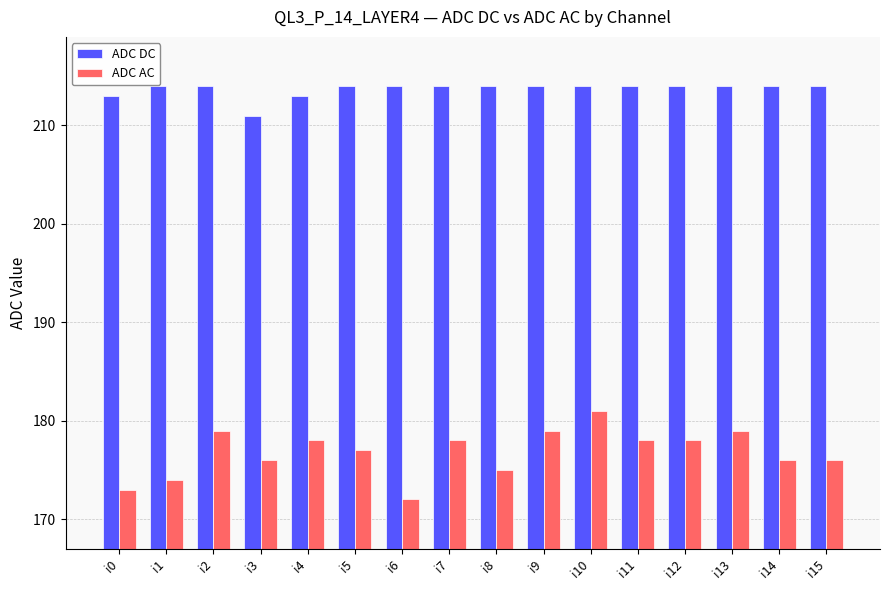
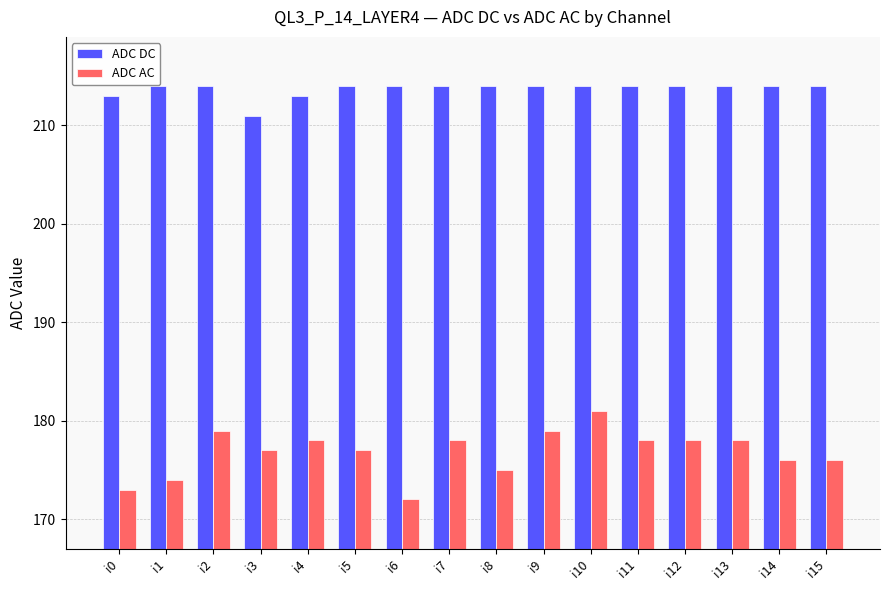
  {
    "ADC DC": {
      "i0": 213,
      "i1": 214,
      "i2": 214,
      "i3": 211,
      "i4": 213,
      "i5": 214,
      "i6": 214,
      "i7": 214,
      "i8": 214,
      "i9": 214,
      "i10": 214,
      "i11": 214,
      "i12": 214,
      "i13": 214,
      "i14": 214,
      "i15": 214
    },
    "ADC AC": {
      "i0": 173,
      "i1": 174,
      "i2": 179,
-     "i3": 176,
+     "i3": 177,
      "i4": 178,
      "i5": 177,
      "i6": 172,
      "i7": 178,
      "i8": 175,
      "i9": 179,
      "i10": 181,
      "i11": 178,
      "i12": 178,
-     "i13": 179,
+     "i13": 178,
      "i14": 176,
      "i15": 176
    }
  }
